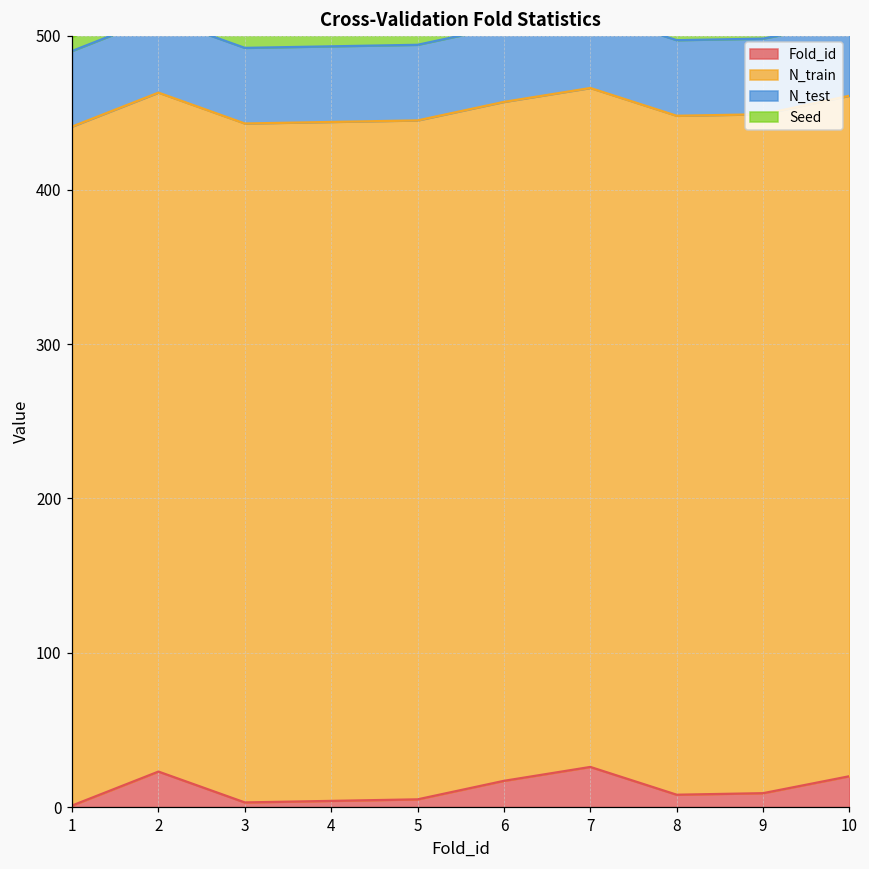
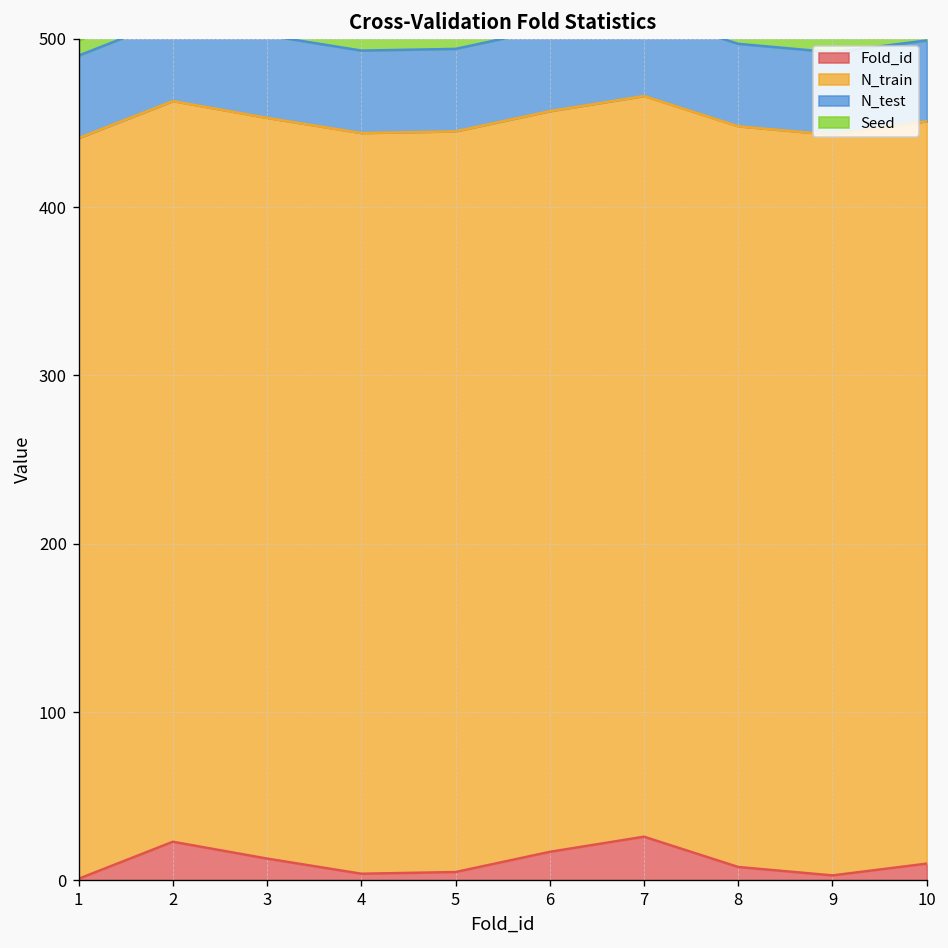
  {
    "Fold_id": {
      "1": 1,
      "2": 23,
-     "3": 3,
+     "3": 13,
      "4": 4,
      "5": 5,
      "6": 17,
      "7": 26,
      "8": 8,
-     "9": 9,
-     "10": 20
+     "9": 3,
+     "10": 10
    },
    "N_train": {
      "1": 440,
      "2": 440,
      "3": 440,
      "4": 440,
      "5": 440,
      "6": 440,
      "7": 440,
      "8": 440,
      "10": 441
    },
    "N_test": {
      "1": 49,
      "4": 49,
      "5": 49,
      "8": 49
    },
    "Seed": {
      "1": 9
    }
  }
